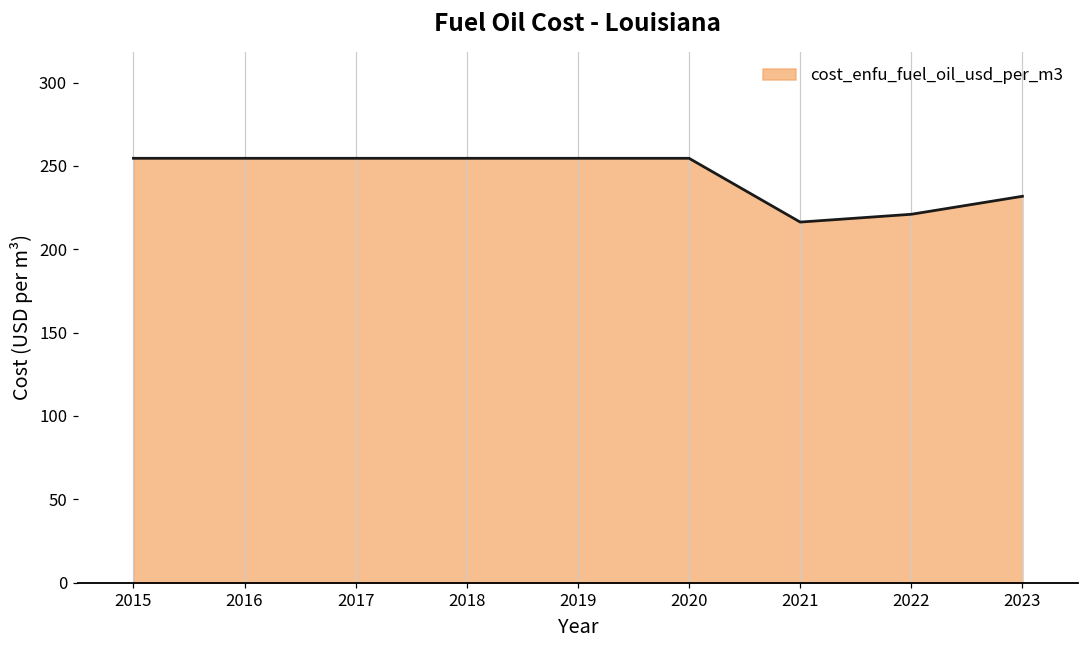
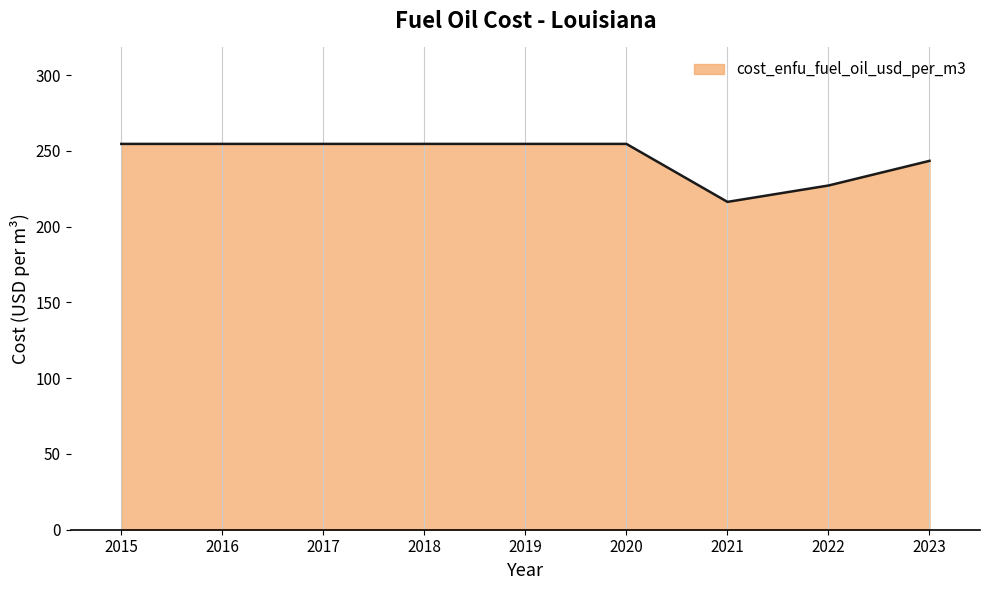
  {
    "2015": 255,
    "2016": 255,
    "2017": 255,
    "2018": 255,
    "2019": 255,
    "2020": 255,
    "2021": 216,
-   "2022": 221,
-   "2023": 232
+   "2022": 227,
+   "2023": 243
  }
